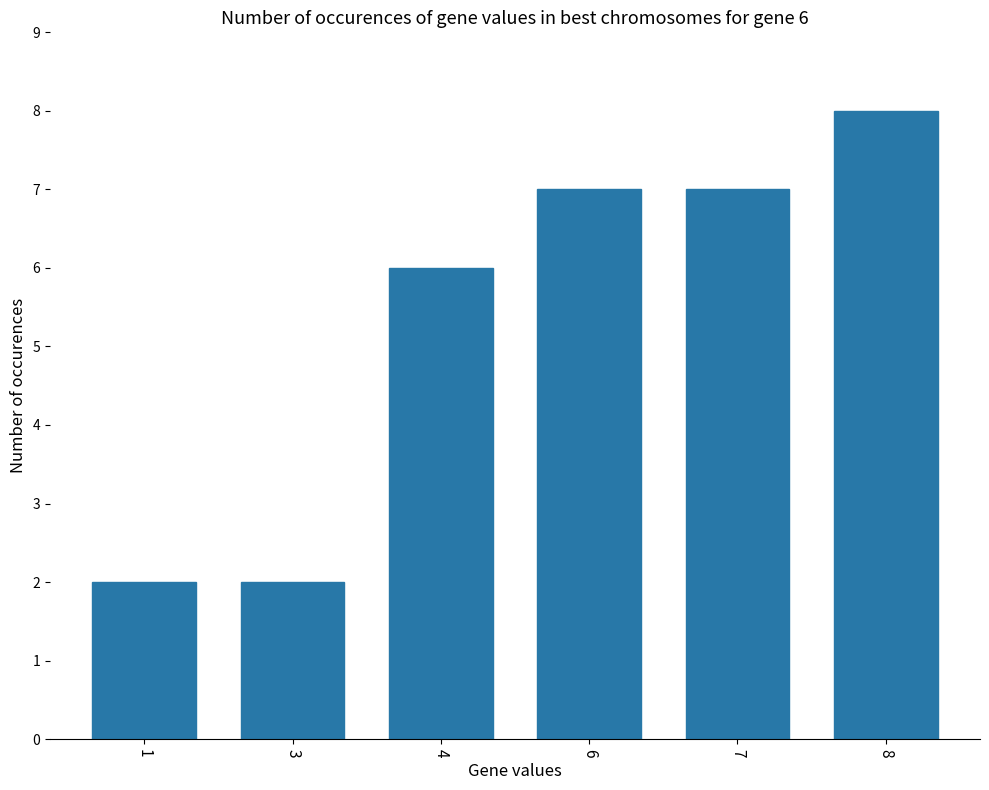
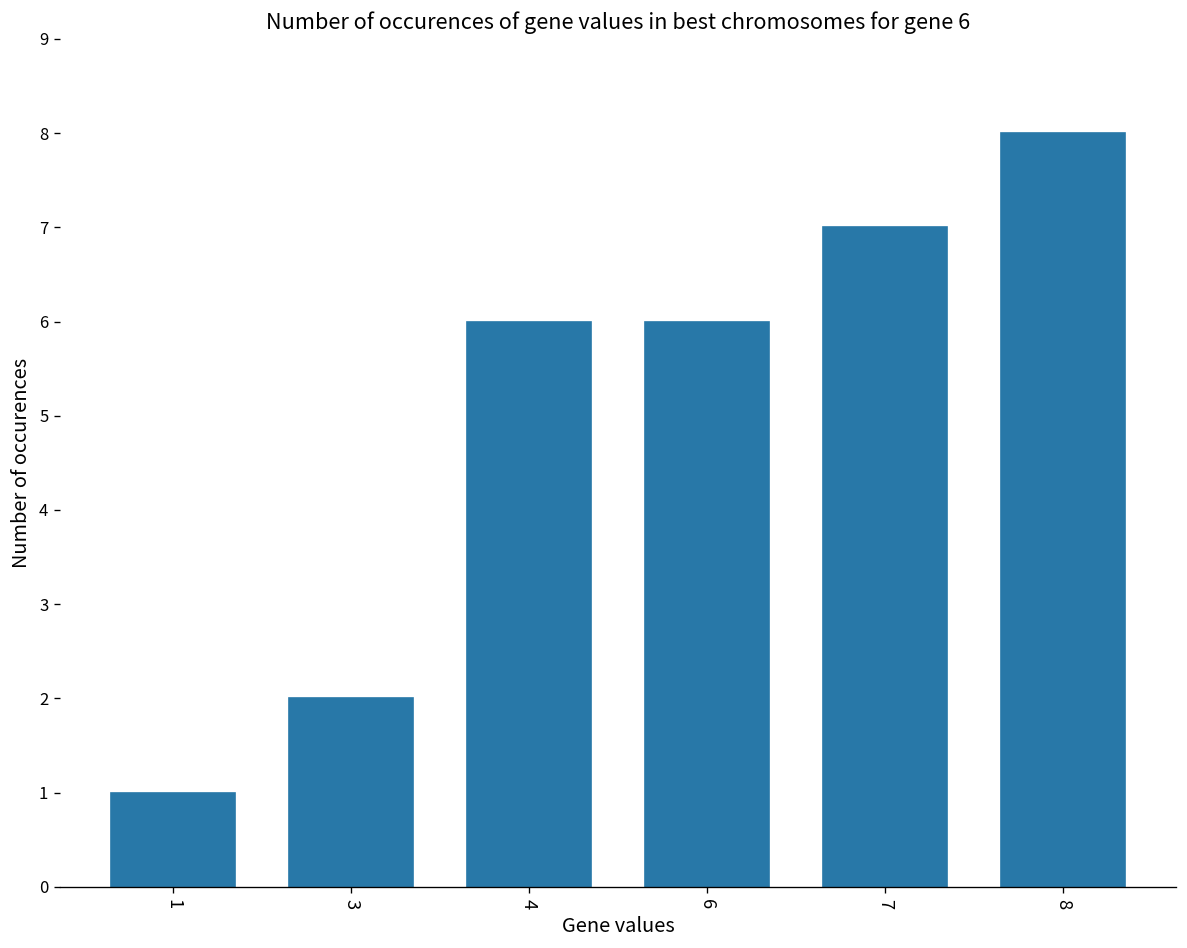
  {
-   "1": 2,
+   "1": 1,
    "3": 2,
    "4": 6,
-   "6": 7,
+   "6": 6,
    "7": 7,
    "8": 8
  }
